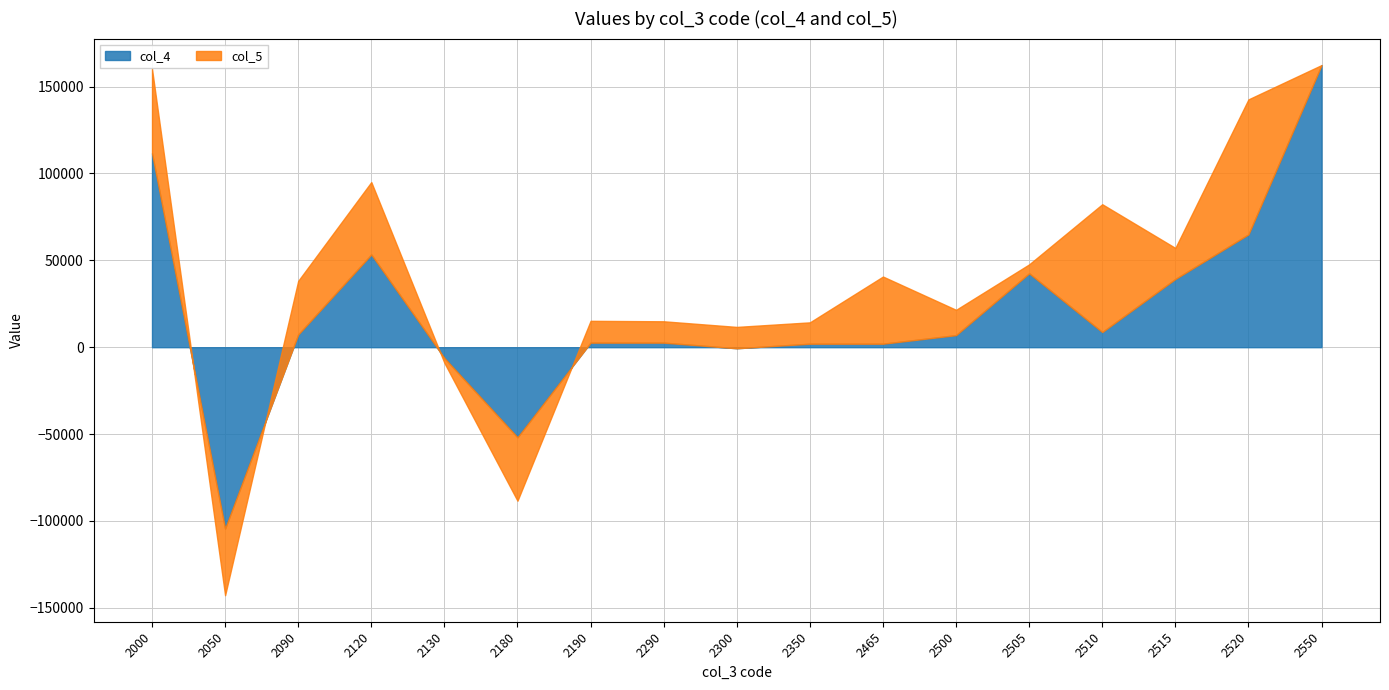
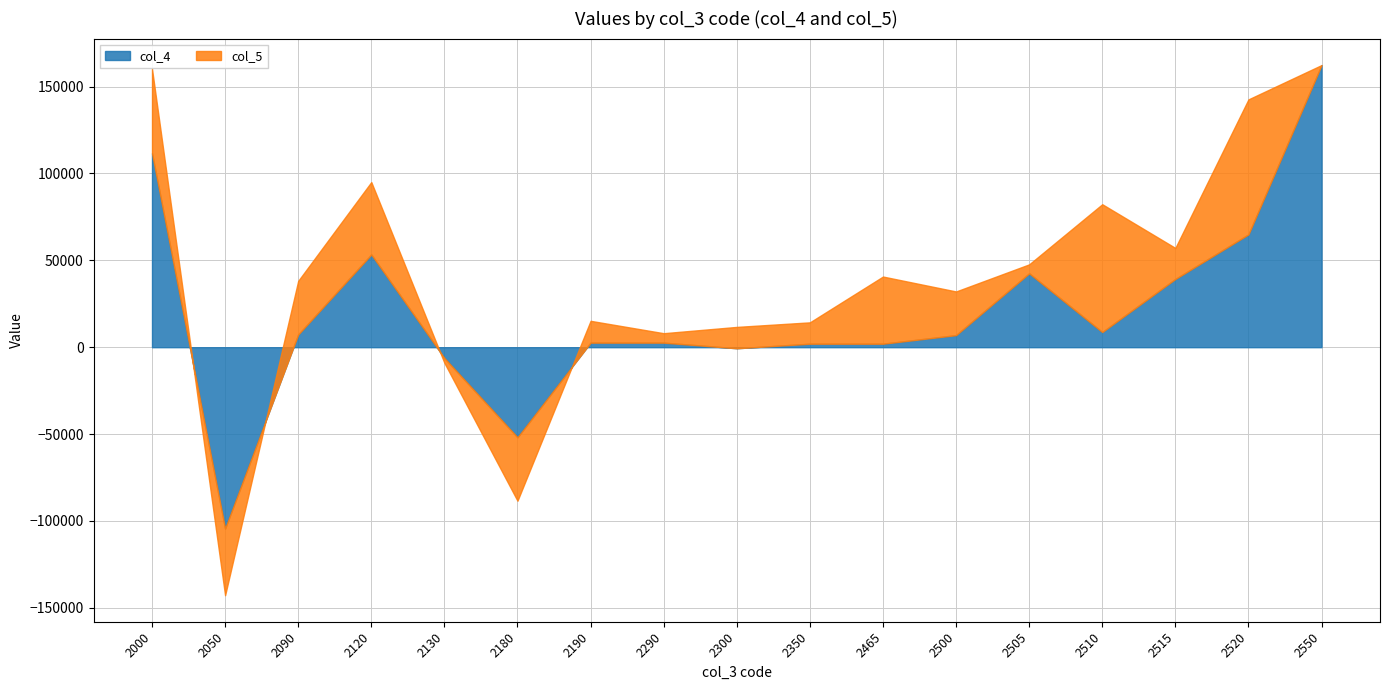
  {
    "col_5": {
      "2000": 49000,
      "2090": 31000,
      "2120": 42000,
      "2190": 13000,
-     "2290": 12000,
+     "2290": 5000,
      "2350": 12000,
      "2465": 39000,
-     "2500": 15000,
+     "2500": 25000,
      "2505": 5000,
      "2510": 74000,
      "2515": 18000,
      "2520": 78000
    }
  }
